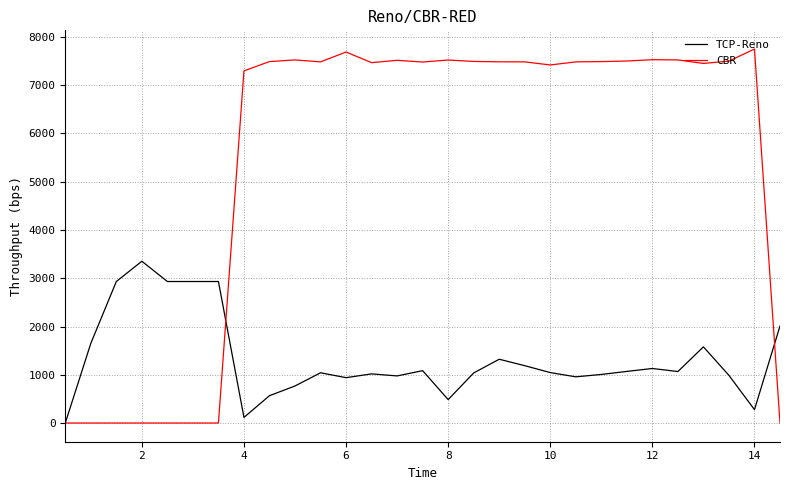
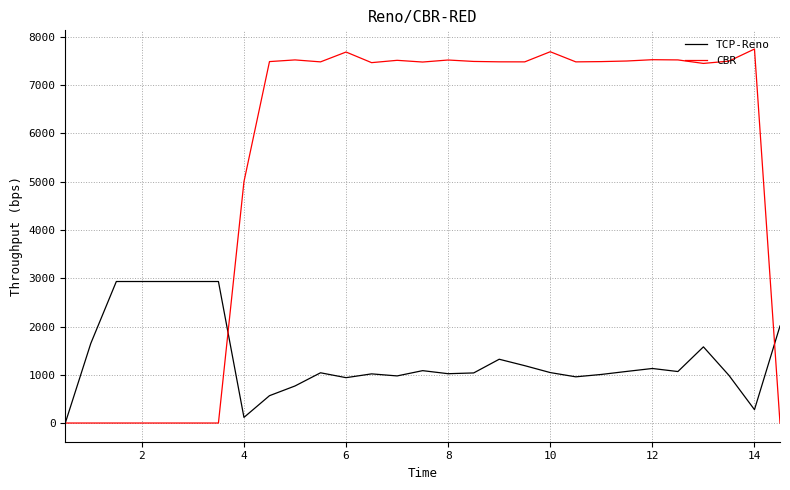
  {
    "TCP-Reno": {
-     "2": 3400,
+     "2": 2900,
      "4": 100,
      "6": 900,
-     "8": 500,
+     "8": 1000,
      "10": 1000,
      "12": 1100,
      "14": 300
    },
    "CBR": {
      "2": 0,
-     "4": 7300,
+     "4": 5000,
      "6": 7700,
      "8": 7500,
-     "10": 7400,
+     "10": 7700,
      "12": 7500,
      "14": 7800
    }
  }
